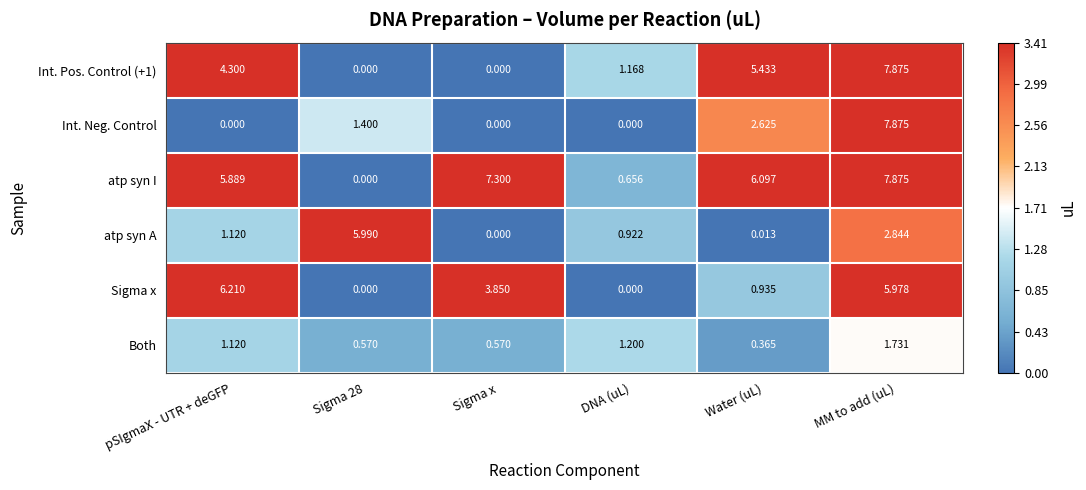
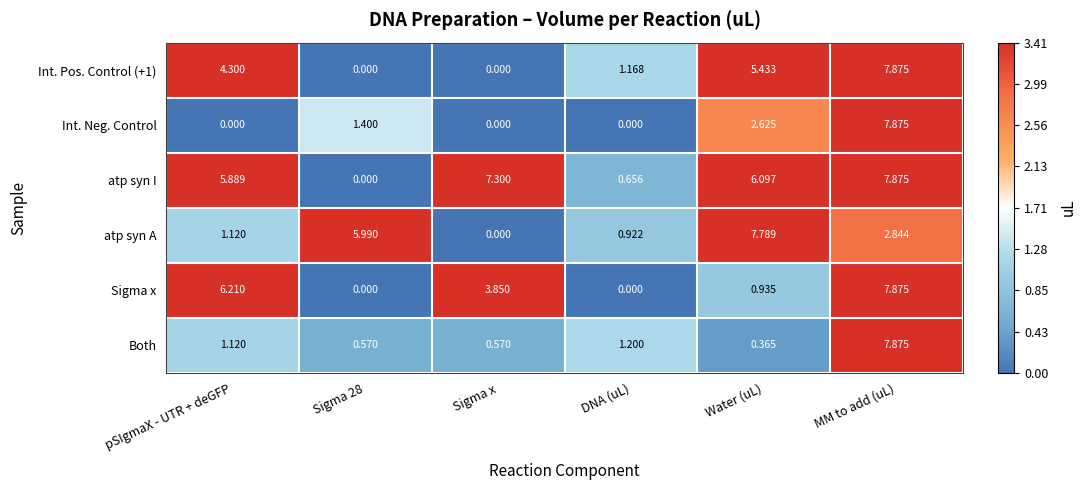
  {
    "Int. Pos. Control (+1)": {
      "pSIgmaX - UTR + deGFP": 4.300,
      "Sigma 28": 0.000,
      "Sigma x": 0.000,
      "DNA (uL)": 1.168,
      "Water (uL)": 5.433,
      "MM to add (uL)": 7.875
    },
    "Int. Neg. Control": {
      "pSIgmaX - UTR + deGFP": 0.000,
      "Sigma 28": 1.400,
      "Sigma x": 0.000,
      "DNA (uL)": 0.000,
      "Water (uL)": 2.625,
      "MM to add (uL)": 7.875
    },
    "atp syn I": {
      "pSIgmaX - UTR + deGFP": 5.889,
      "Sigma 28": 0.000,
      "Sigma x": 7.300,
      "DNA (uL)": 0.656,
      "Water (uL)": 6.097,
      "MM to add (uL)": 7.875
    },
    "atp syn A": {
      "pSIgmaX - UTR + deGFP": 1.120,
      "Sigma 28": 5.990,
      "Sigma x": 0.000,
      "DNA (uL)": 0.922,
-     "Water (uL)": 0.013,
+     "Water (uL)": 7.789,
      "MM to add (uL)": 2.844
    },
    "Sigma x": {
      "pSIgmaX - UTR + deGFP": 6.210,
      "Sigma 28": 0.000,
      "Sigma x": 3.850,
      "DNA (uL)": 0.000,
      "Water (uL)": 0.935,
-     "MM to add (uL)": 5.978
+     "MM to add (uL)": 7.875
    },
    "Both": {
      "pSIgmaX - UTR + deGFP": 1.120,
      "Sigma 28": 0.570,
      "Sigma x": 0.570,
      "DNA (uL)": 1.200,
      "Water (uL)": 0.365,
-     "MM to add (uL)": 1.731
+     "MM to add (uL)": 7.875
    }
  }
